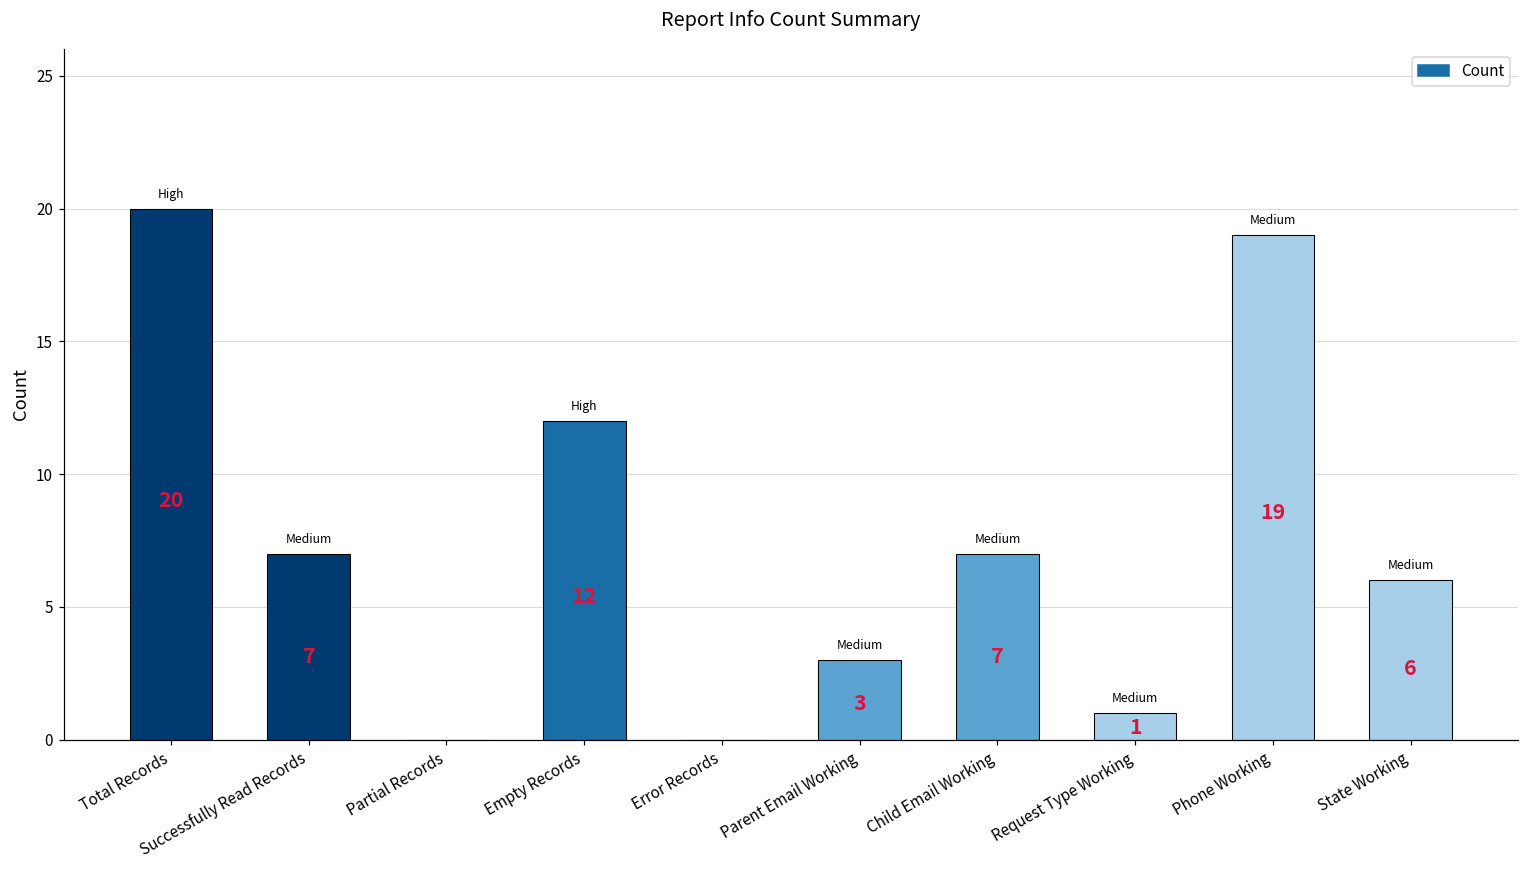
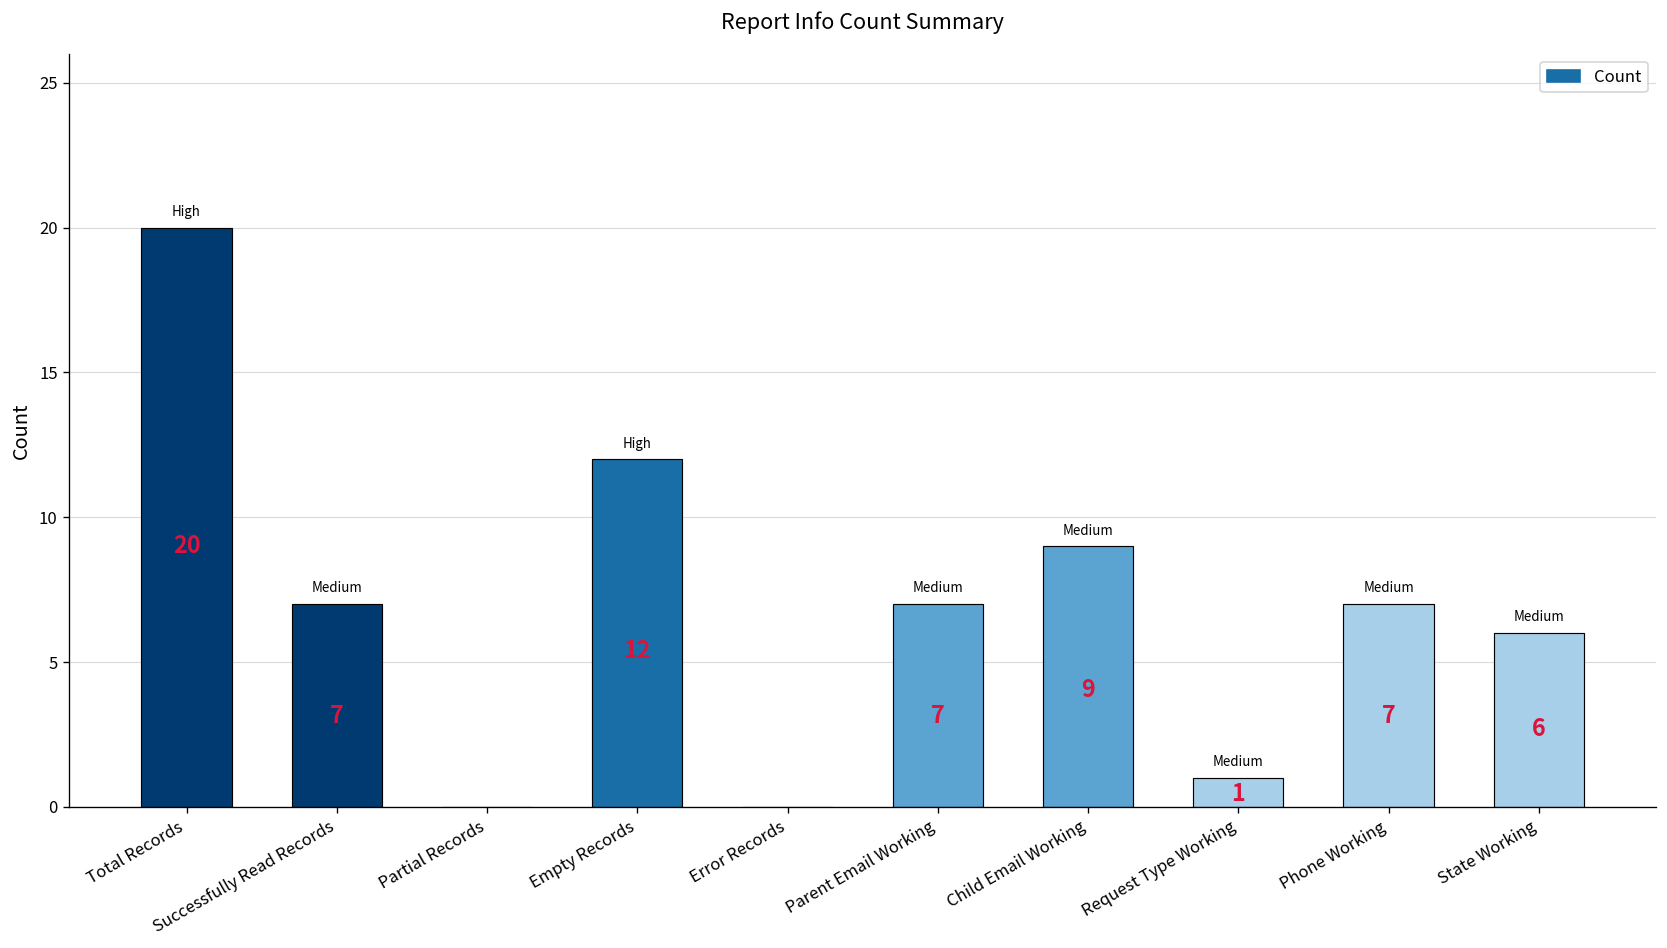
  {
    "Total Records": 20,
    "Successfully Read Records": 7,
    "Empty Records": 12,
-   "Parent Email Working": 3,
-   "Child Email Working": 7,
+   "Parent Email Working": 7,
+   "Child Email Working": 9,
    "Request Type Working": 1,
-   "Phone Working": 19,
+   "Phone Working": 7,
    "State Working": 6
  }
